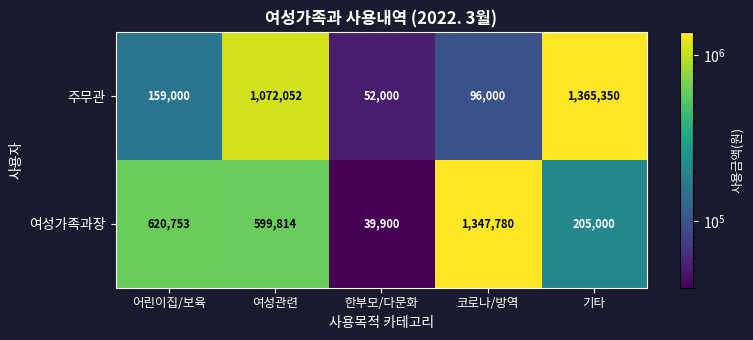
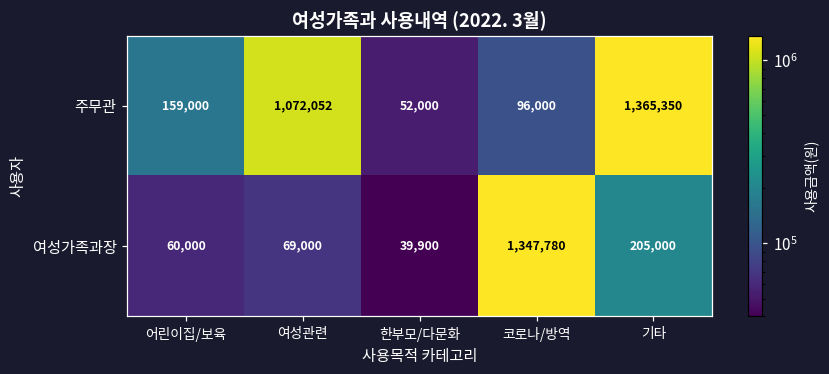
  {
    "주무관": {
      "어린이집/보육": "159,000",
      "여성관련": "1,072,052",
      "한부모/다문화": "52,000",
      "코로나/방역": "96,000",
      "기타": "1,365,350"
    },
    "여성가족과장": {
-     "어린이집/보육": "620,753",
-     "여성관련": "599,814",
+     "어린이집/보육": "60,000",
+     "여성관련": "69,000",
      "한부모/다문화": "39,900",
      "코로나/방역": "1,347,780",
      "기타": "205,000"
    }
  }
